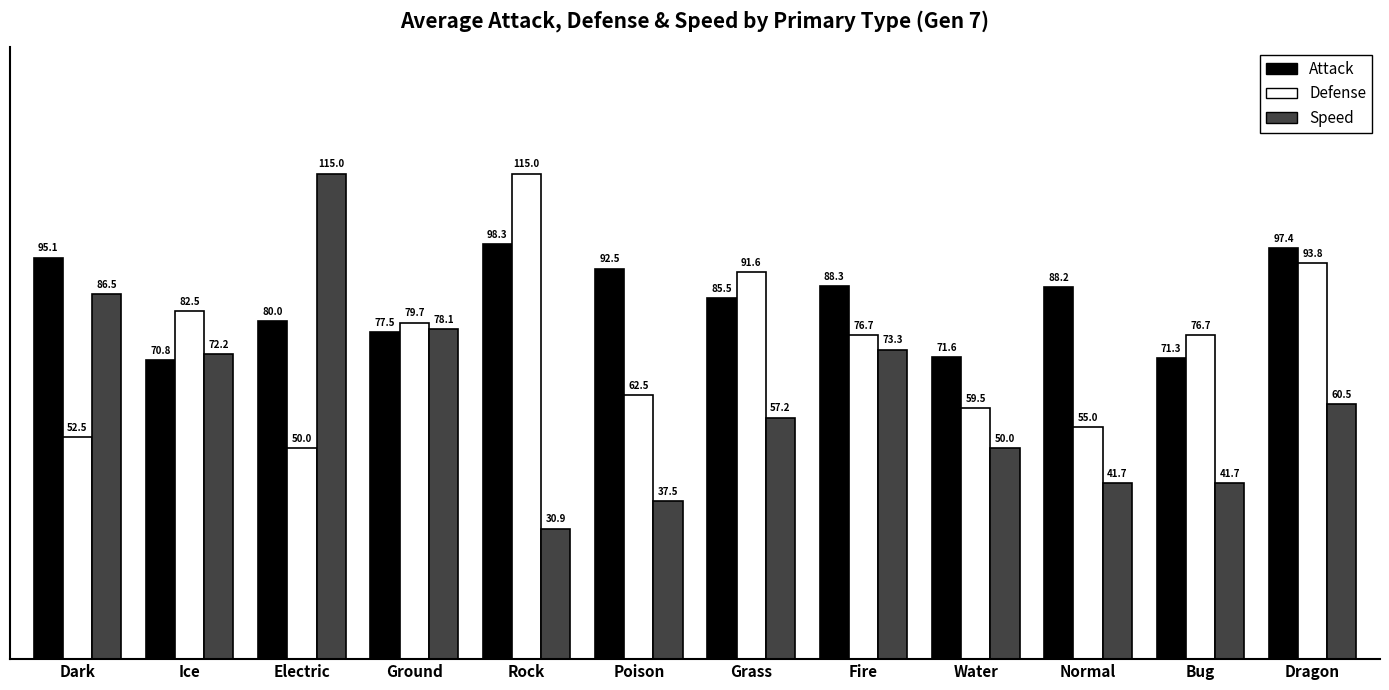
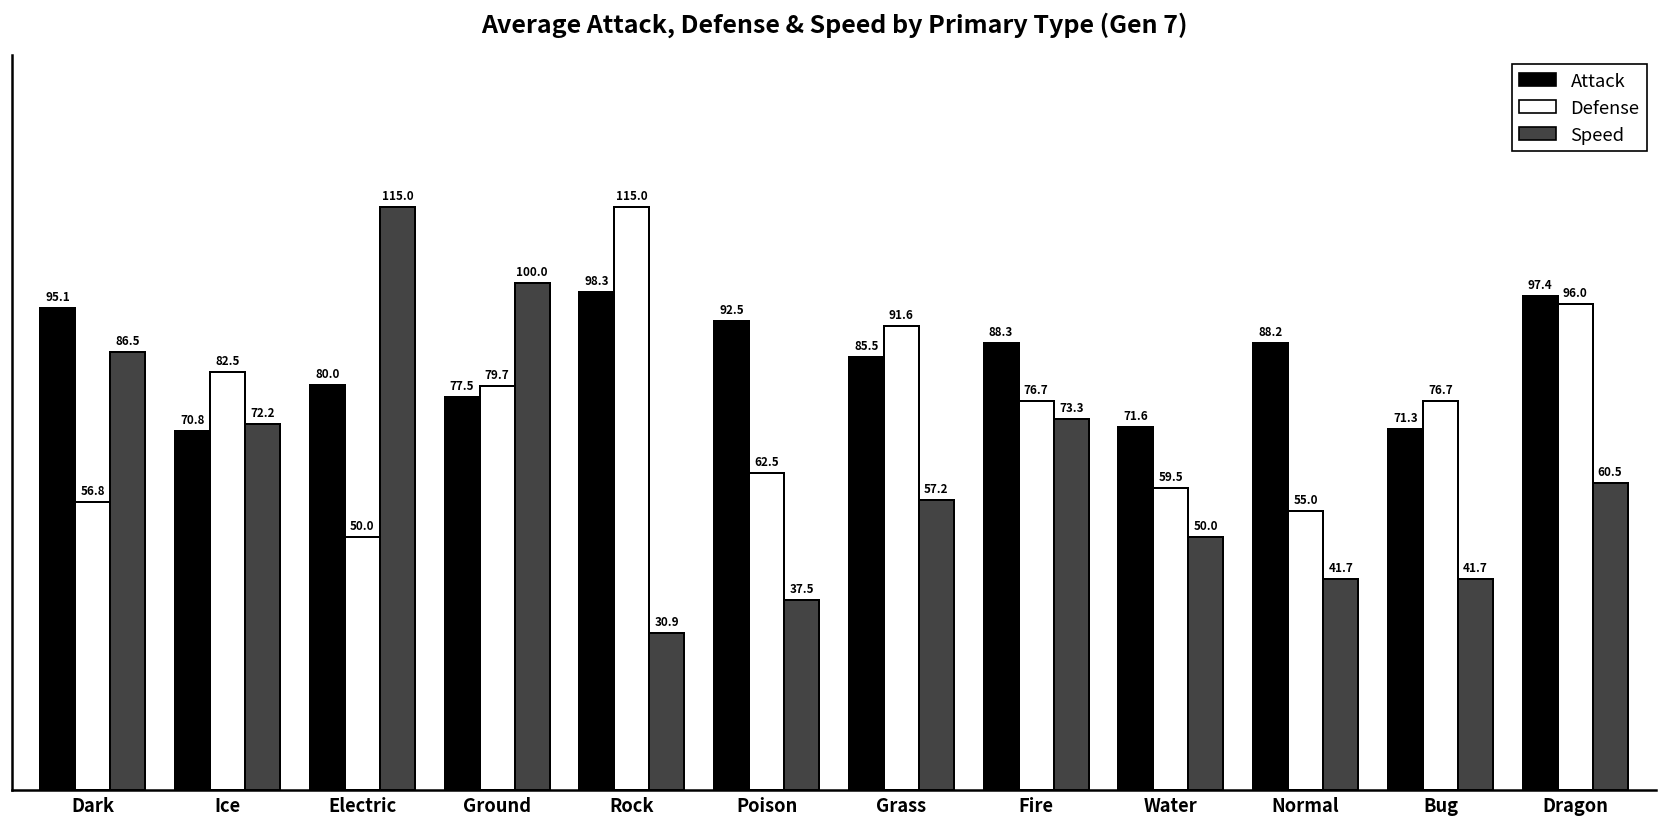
  {
    "Attack": {
      "Dark": 95.1,
      "Ice": 70.8,
      "Electric": 80.0,
      "Ground": 77.5,
      "Rock": 98.3,
      "Poison": 92.5,
      "Grass": 85.5,
      "Fire": 88.3,
      "Water": 71.6,
      "Normal": 88.2,
      "Bug": 71.3,
      "Dragon": 97.4
    },
    "Defense": {
-     "Dark": 52.5,
+     "Dark": 56.8,
      "Ice": 82.5,
      "Electric": 50.0,
      "Ground": 79.7,
      "Rock": 115.0,
      "Poison": 62.5,
      "Grass": 91.6,
      "Fire": 76.7,
      "Water": 59.5,
      "Normal": 55.0,
      "Bug": 76.7,
-     "Dragon": 93.8
+     "Dragon": 96.0
    },
    "Speed": {
      "Dark": 86.5,
      "Ice": 72.2,
      "Electric": 115.0,
-     "Ground": 78.1,
+     "Ground": 100.0,
      "Rock": 30.9,
      "Poison": 37.5,
      "Grass": 57.2,
      "Fire": 73.3,
      "Water": 50.0,
      "Normal": 41.7,
      "Bug": 41.7,
      "Dragon": 60.5
    }
  }
